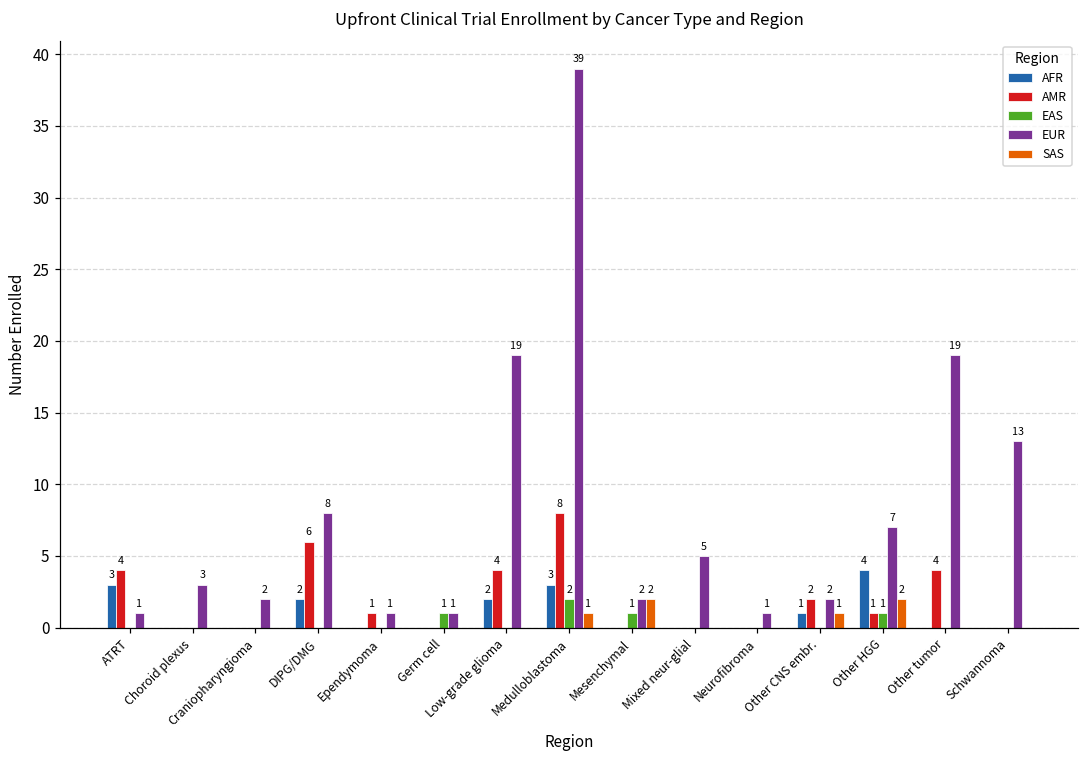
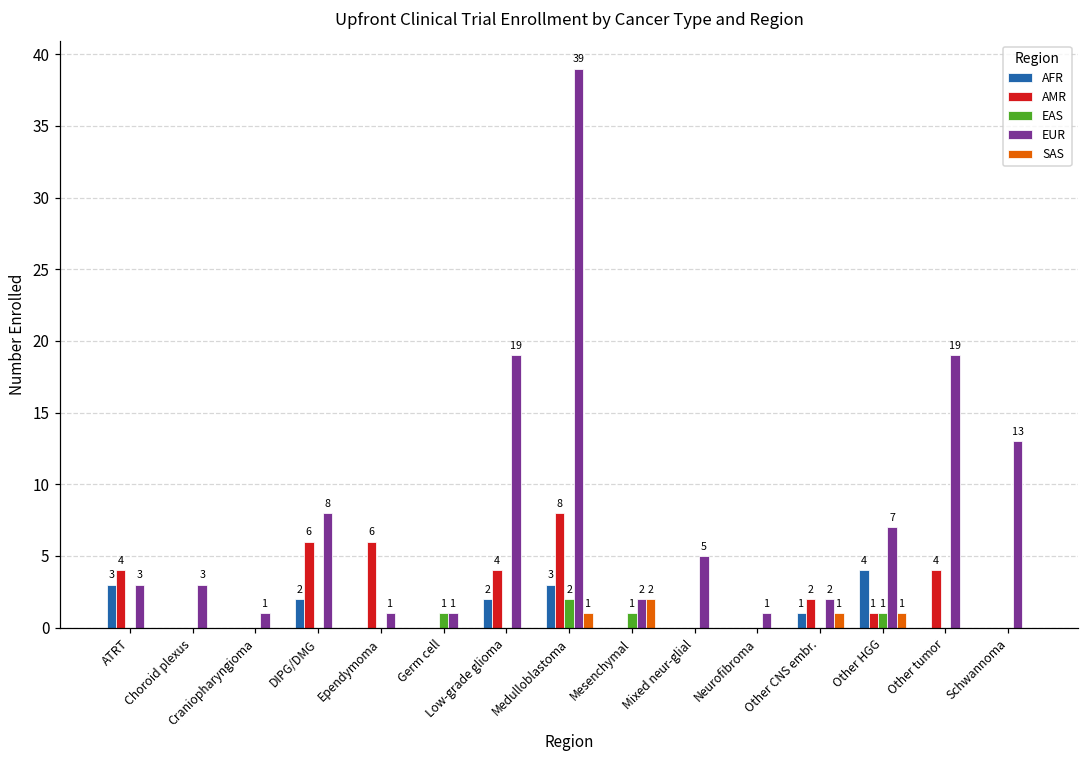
  {
    "AFR": {
      "ATRT": 3,
      "DIPG/DMG": 2,
      "Low-grade glioma": 2,
      "Medulloblastoma": 3,
      "Other CNS embr.": 1,
      "Other HGG": 4
    },
    "AMR": {
      "ATRT": 4,
      "DIPG/DMG": 6,
-     "Ependymoma": 1,
+     "Ependymoma": 6,
      "Low-grade glioma": 4,
      "Medulloblastoma": 8,
      "Other CNS embr.": 2,
      "Other HGG": 1,
      "Other tumor": 4
    },
    "EAS": {
      "Germ cell": 1,
      "Medulloblastoma": 2,
      "Mesenchymal": 1,
      "Other HGG": 1
    },
    "EUR": {
-     "ATRT": 1,
+     "ATRT": 3,
      "Choroid plexus": 3,
-     "Craniopharyngioma": 2,
+     "Craniopharyngioma": 1,
      "DIPG/DMG": 8,
      "Ependymoma": 1,
      "Germ cell": 1,
      "Low-grade glioma": 19,
      "Medulloblastoma": 39,
      "Mesenchymal": 2,
      "Mixed neur-glial": 5,
      "Neurofibroma": 1,
      "Other CNS embr.": 2,
      "Other HGG": 7,
      "Other tumor": 19,
      "Schwannoma": 13
    },
    "SAS": {
      "Medulloblastoma": 1,
      "Mesenchymal": 2,
      "Other CNS embr.": 1,
-     "Other HGG": 2
+     "Other HGG": 1
    }
  }
